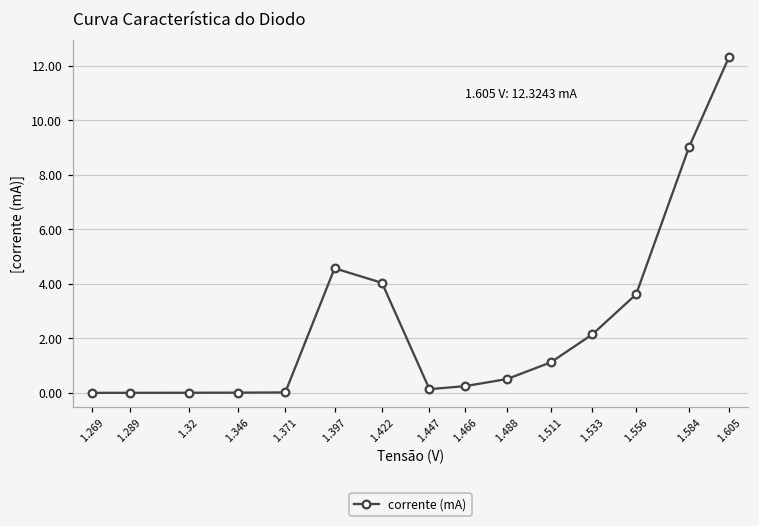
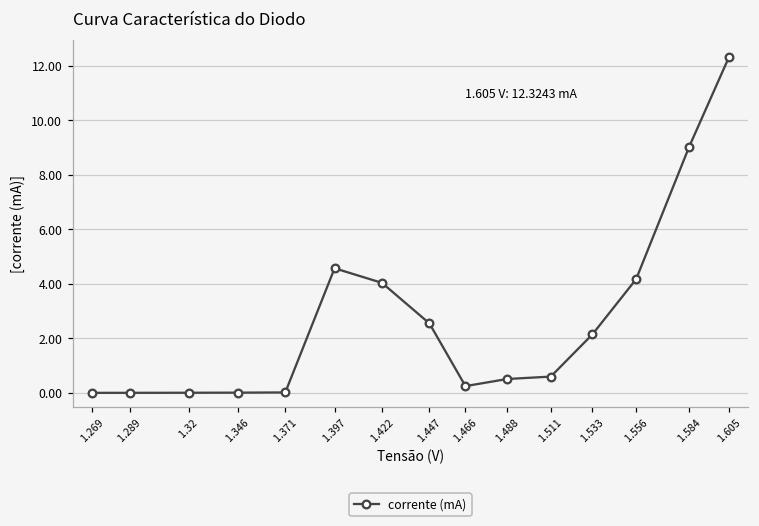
  {
    "1.269": 0.0,
    "1.289": 0.0,
    "1.32": 0.0,
    "1.346": 0.0,
    "1.371": 0.0,
    "1.397": 4.6,
    "1.422": 4.0,
-   "1.447": 0.1,
+   "1.447": 2.5,
    "1.466": 0.2,
    "1.488": 0.5,
-   "1.511": 1.1,
+   "1.511": 0.6,
    "1.533": 2.1,
-   "1.556": 3.6,
+   "1.556": 4.2,
    "1.584": 9.0,
    "1.605": 12.3
  }
